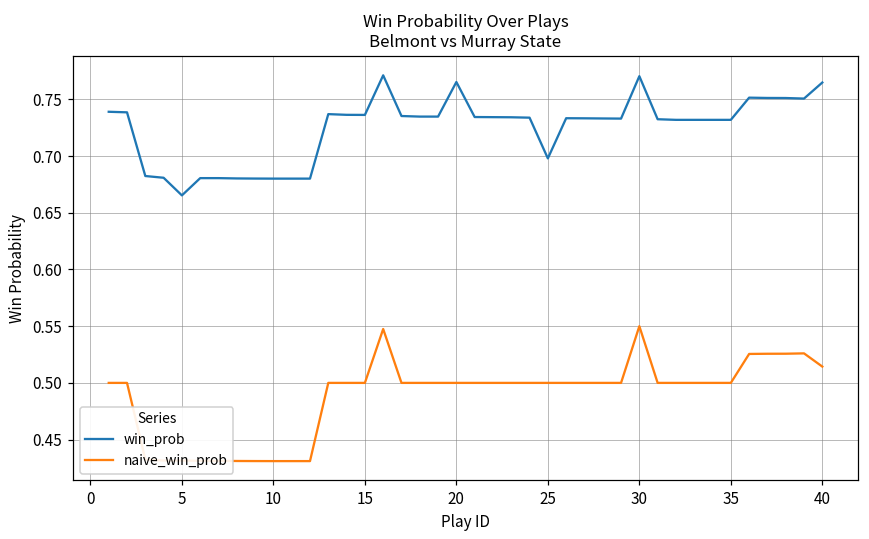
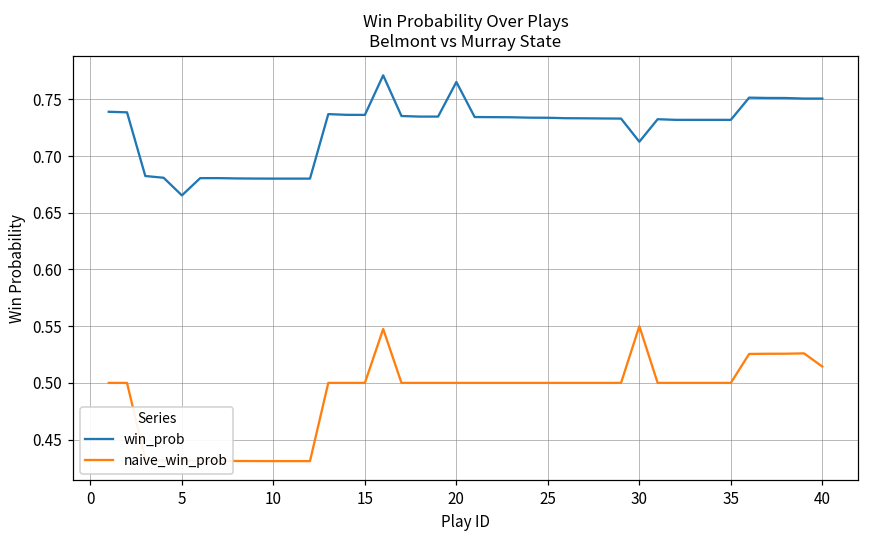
  {
    "win_prob": {
      "5": 0.665,
      "10": 0.680,
      "15": 0.736,
      "20": 0.765,
-     "25": 0.698,
-     "30": 0.770,
+     "25": 0.734,
+     "30": 0.713,
      "35": 0.732,
-     "40": 0.765
+     "40": 0.751
    },
    "naive_win_prob": {
      "10": 0.431,
      "15": 0.500,
      "20": 0.500,
      "25": 0.500,
      "30": 0.550,
      "35": 0.500,
      "40": 0.514
    }
  }
